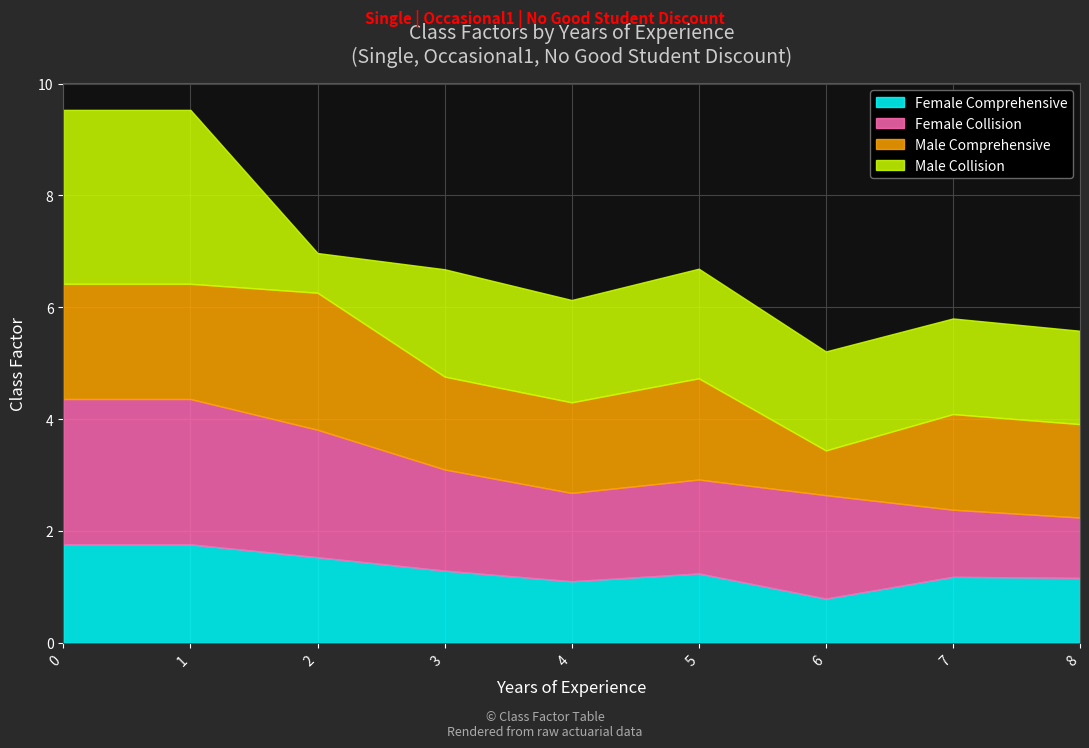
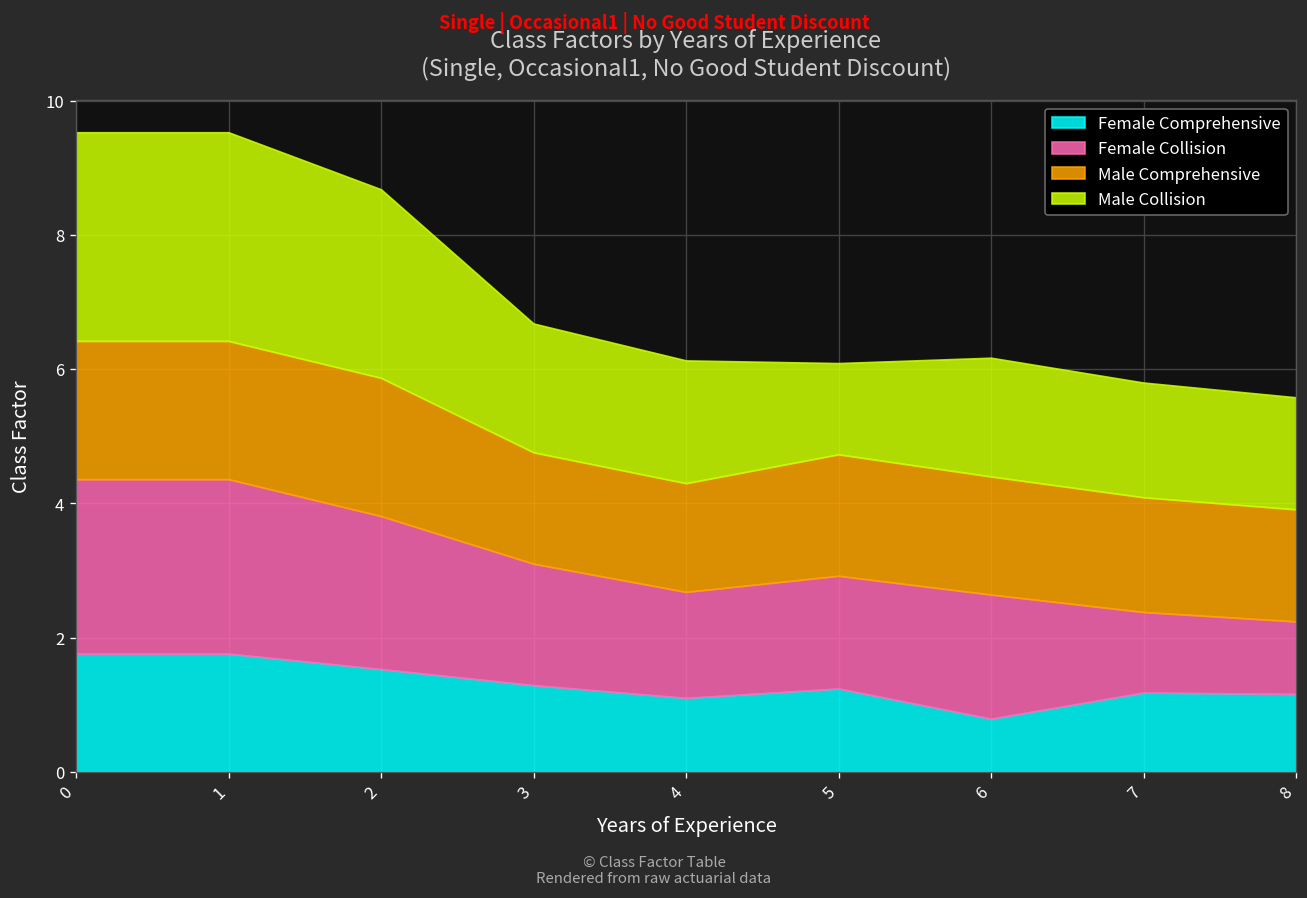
  {
    "Female Comprehensive": {
      "0": 1.8,
      "1": 1.8,
      "2": 1.5,
      "3": 1.3,
      "4": 1.1,
      "5": 1.2,
      "6": 0.8,
      "7": 1.2,
      "8": 1.2
    },
    "Female Collision": {
      "0": 2.6,
      "1": 2.6,
      "2": 2.3,
      "3": 1.8,
      "4": 1.6,
      "5": 1.7,
      "6": 1.9,
      "7": 1.2,
      "8": 1.1
    },
    "Male Comprehensive": {
      "0": 2.1,
      "1": 2.1,
-     "2": 2.5,
+     "2": 2.1,
      "3": 1.7,
      "4": 1.6,
      "5": 1.8,
-     "6": 0.8,
+     "6": 1.8,
      "7": 1.7,
      "8": 1.7
    },
    "Male Collision": {
      "0": 3.1,
      "1": 3.1,
-     "2": 0.7,
+     "2": 2.8,
      "3": 1.9,
      "4": 1.8,
-     "5": 2.0,
+     "5": 1.4,
      "6": 1.8,
      "7": 1.7,
      "8": 1.7
    }
  }
